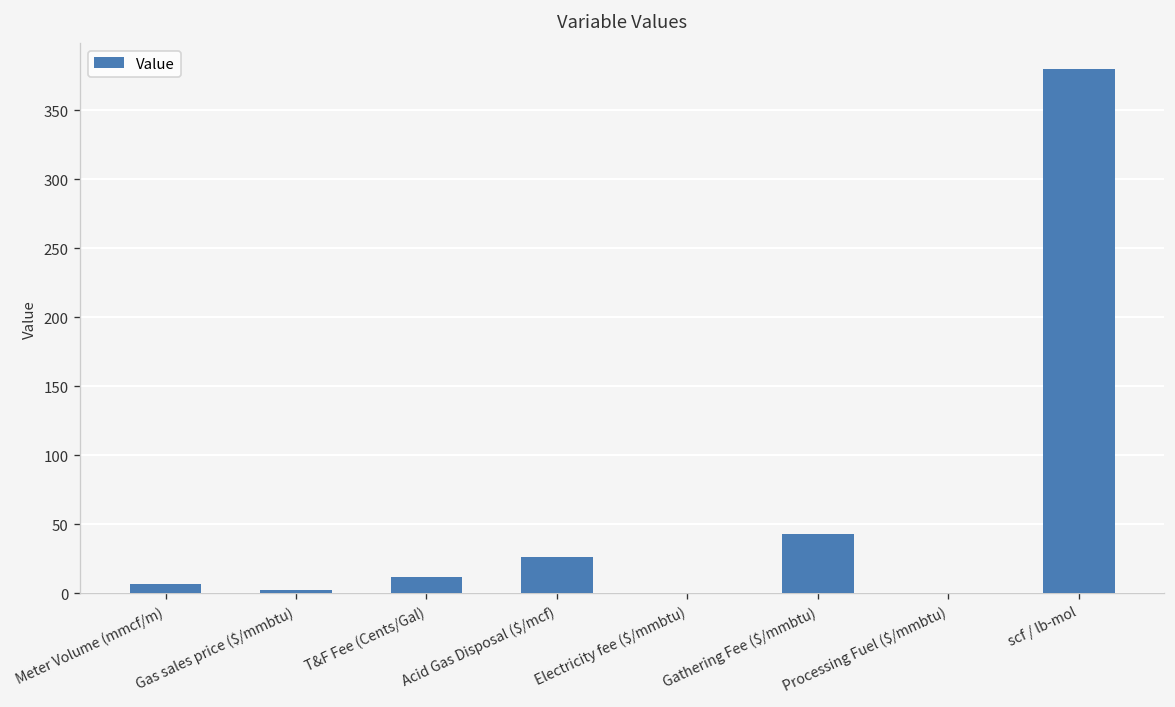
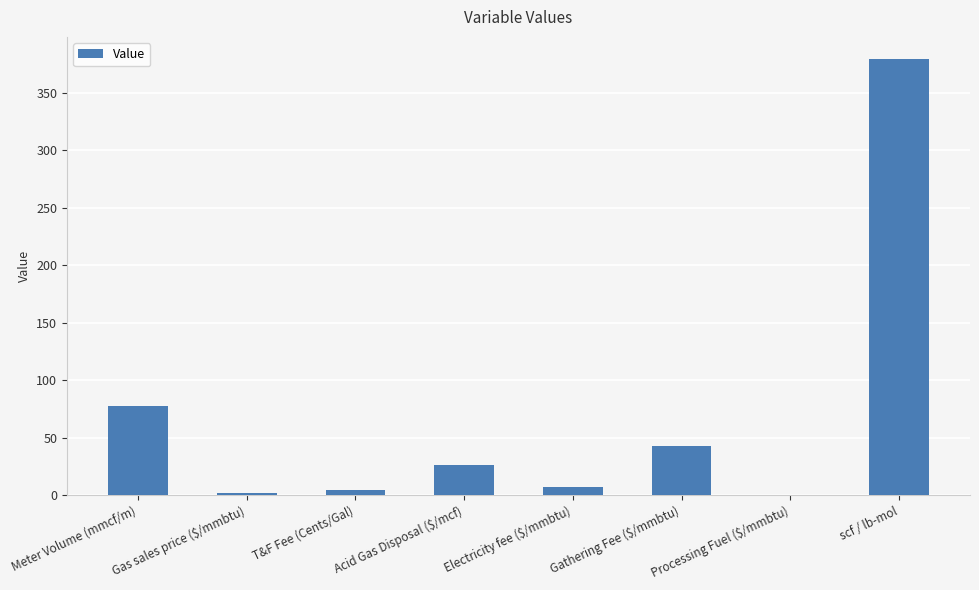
  {
-   "Meter Volume (mmcf/m)": 7,
-   "T&F Fee (Cents/Gal)": 11,
+   "Meter Volume (mmcf/m)": 77,
+   "T&F Fee (Cents/Gal)": 4,
    "Acid Gas Disposal ($/mcf)": 26,
-   "Electricity fee ($/mmbtu)": 0,
+   "Electricity fee ($/mmbtu)": 7,
    "Gathering Fee ($/mmbtu)": 43,
    "scf / lb-mol": 379
  }
